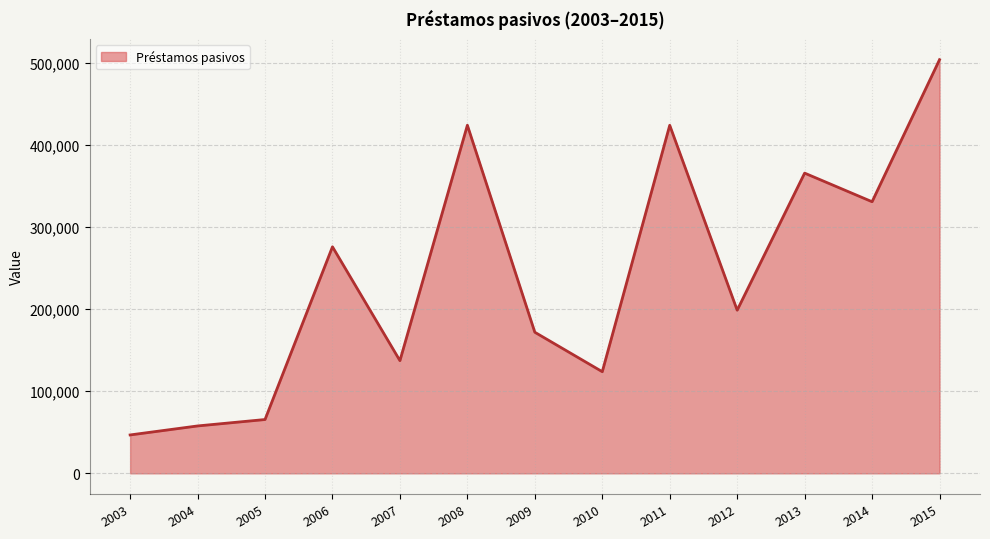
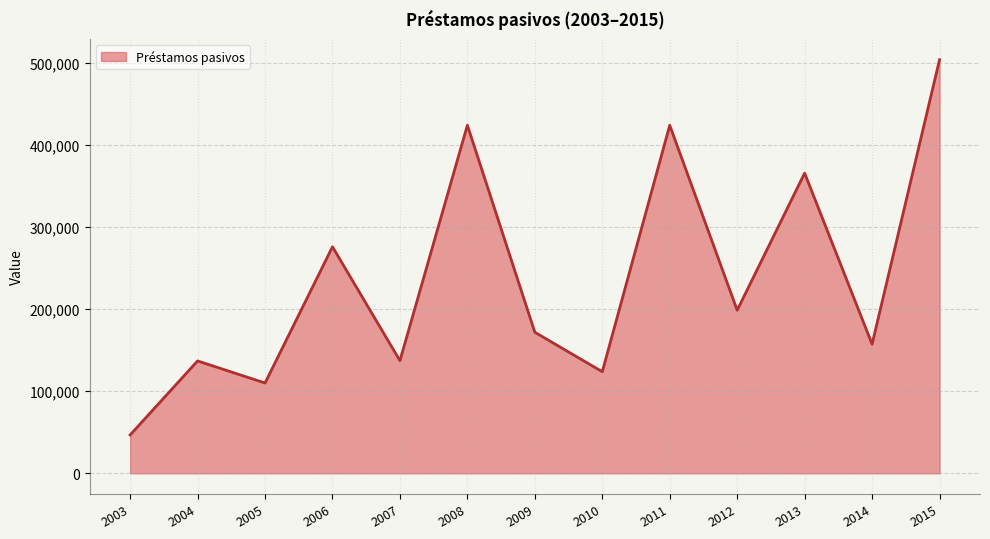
  {
    "2003": "50,000",
-   "2004": "60,000",
-   "2005": "70,000",
+   "2004": "140,000",
+   "2005": "110,000",
    "2006": "280,000",
    "2007": "140,000",
    "2008": "420,000",
    "2009": "170,000",
    "2010": "120,000",
    "2011": "420,000",
    "2012": "200,000",
    "2013": "370,000",
-   "2014": "330,000",
+   "2014": "160,000",
    "2015": "500,000"
  }
